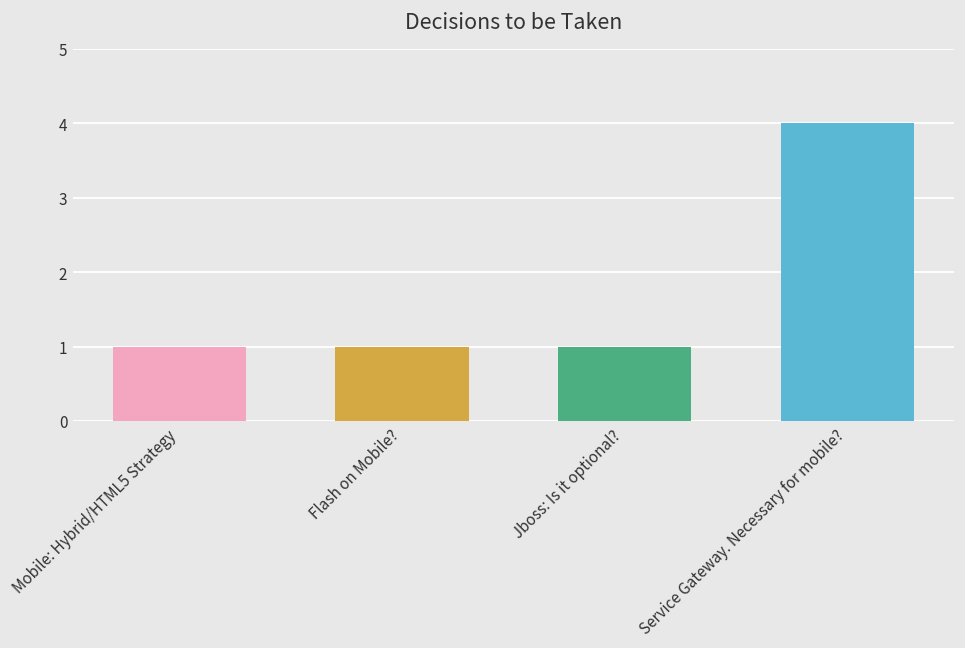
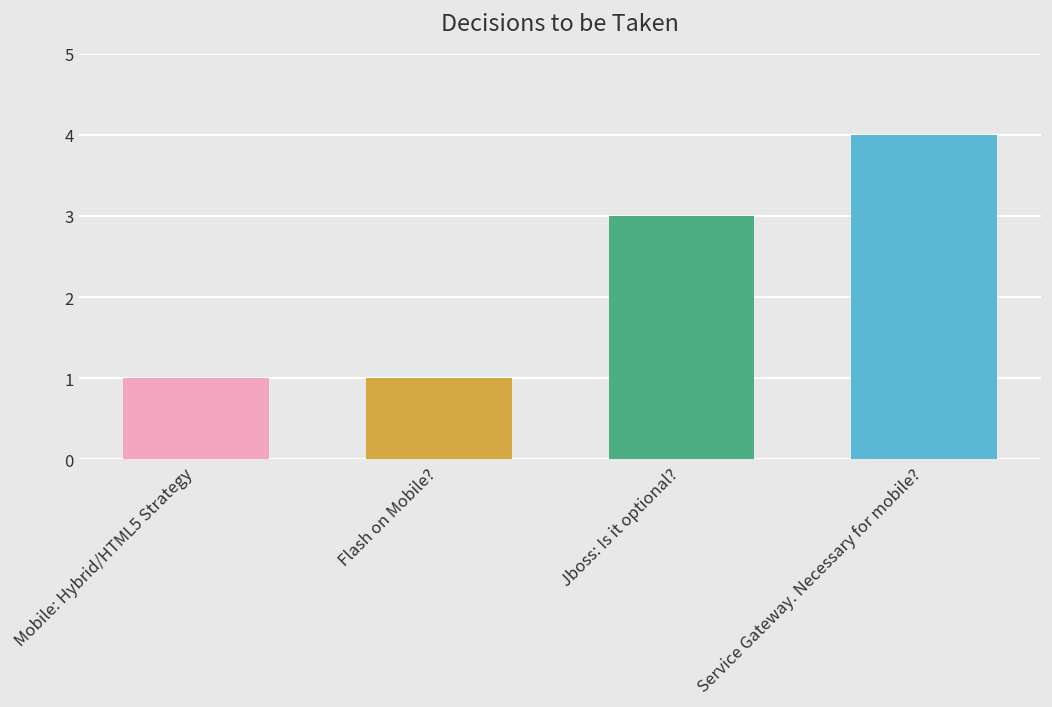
  {
    "Mobile: Hybrid/HTML5 Strategy": 1,
    "Flash on Mobile?": 1,
-   "Jboss: Is it optional?": 1,
+   "Jboss: Is it optional?": 3,
    "Service Gateway. Necessary for mobile?": 4
  }
